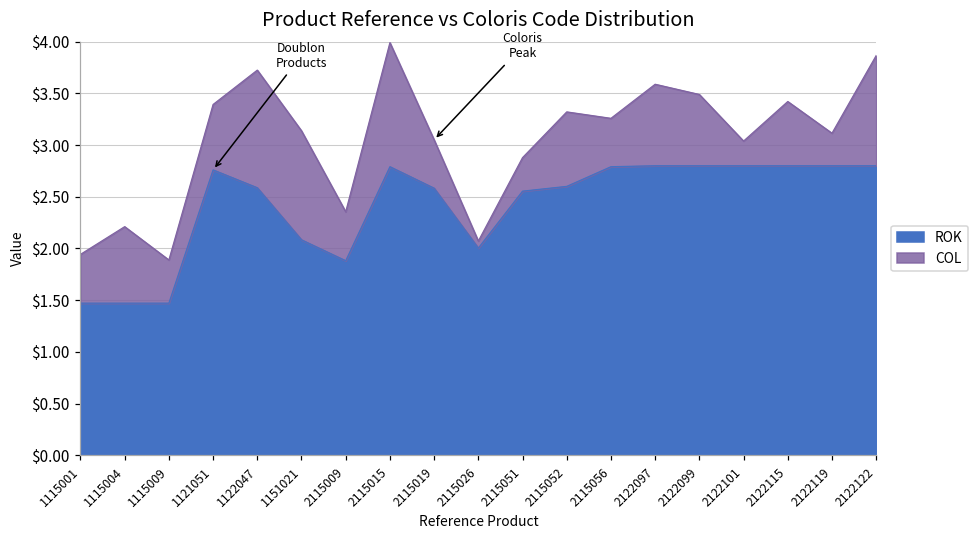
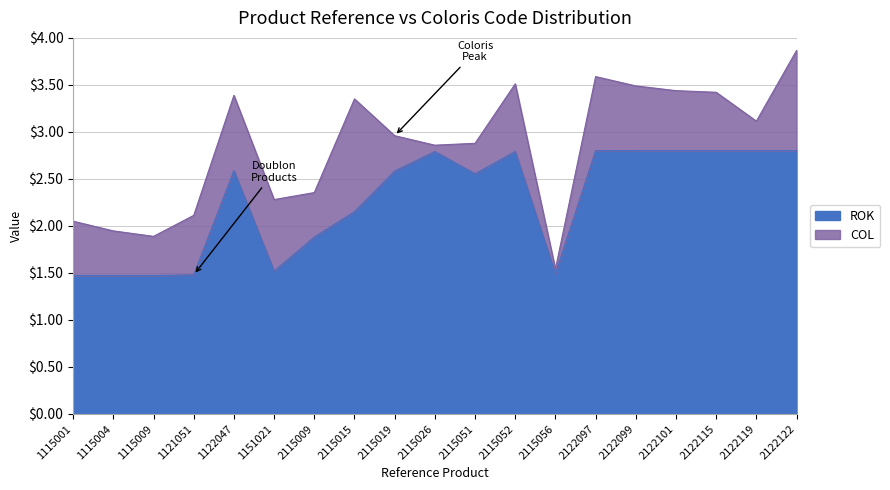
  {
    "ROK": {
      "1115001": "$1.5",
      "1115004": "$1.5",
      "1115009": "$1.5",
-     "1121051": "$2.8",
+     "1121051": "$1.5",
      "1122047": "$2.6",
-     "1151021": "$2.1",
+     "1151021": "$1.5",
      "2115009": "$1.9",
-     "2115015": "$2.8",
+     "2115015": "$2.2",
      "2115019": "$2.6",
-     "2115026": "$2.0",
+     "2115026": "$2.8",
      "2115051": "$2.6",
-     "2115052": "$2.6",
-     "2115056": "$2.8",
+     "2115052": "$2.8",
+     "2115056": "$1.5",
      "2122097": "$2.8",
      "2122099": "$2.8",
      "2122101": "$2.8",
      "2122115": "$2.8",
      "2122119": "$2.8",
      "2122122": "$2.8"
    },
    "COL": {
-     "1115001": "$0.5",
-     "1115004": "$0.7",
+     "1115001": "$0.6",
+     "1115004": "$0.5",
      "1115009": "$0.4",
      "1121051": "$0.6",
-     "1122047": "$1.1",
-     "1151021": "$1.1",
+     "1122047": "$0.8",
+     "1151021": "$0.8",
      "2115009": "$0.5",
      "2115015": "$1.2",
-     "2115019": "$0.5",
+     "2115019": "$0.4",
      "2115026": "$0.1",
      "2115051": "$0.3",
      "2115052": "$0.7",
-     "2115056": "$0.5",
+     "2115056": "$0.1",
      "2122097": "$0.8",
      "2122099": "$0.7",
-     "2122101": "$0.2",
+     "2122101": "$0.6",
      "2122115": "$0.6",
      "2122119": "$0.3",
      "2122122": "$1.1"
    }
  }
